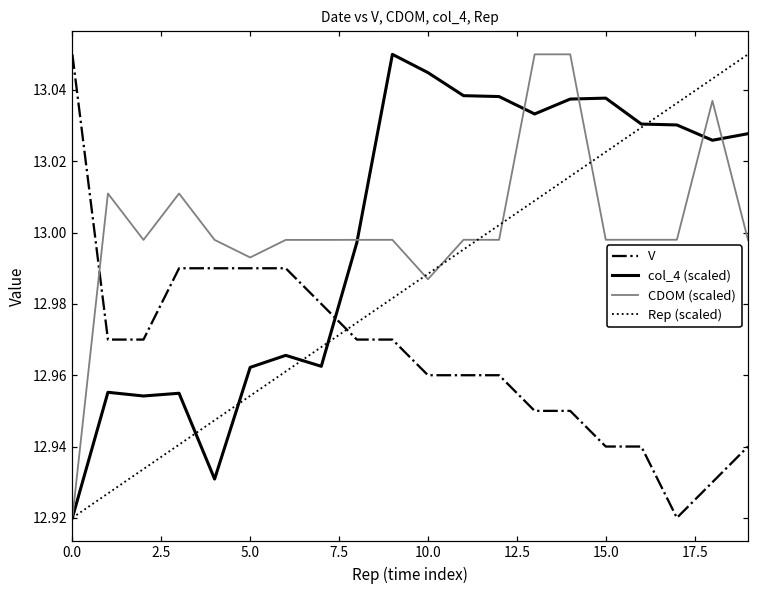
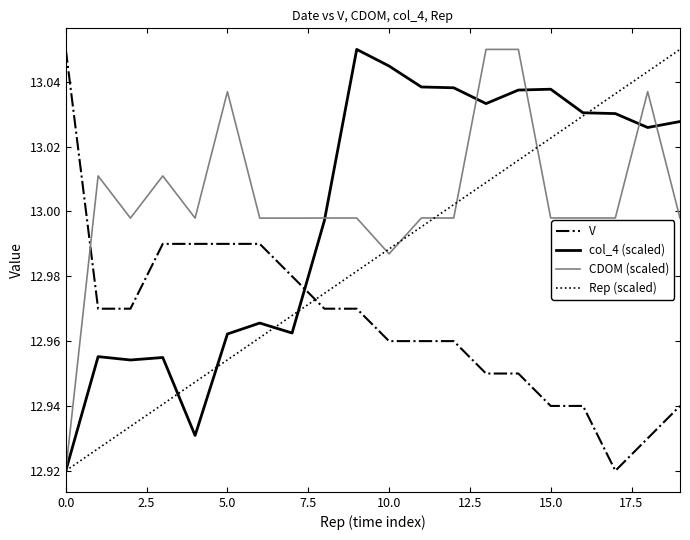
  {
    "CDOM (scaled)": {
-     "5.0": 12.993,
+     "5.0": 13.037,
      "10.0": 12.987,
      "15.0": 12.998
    }
  }
